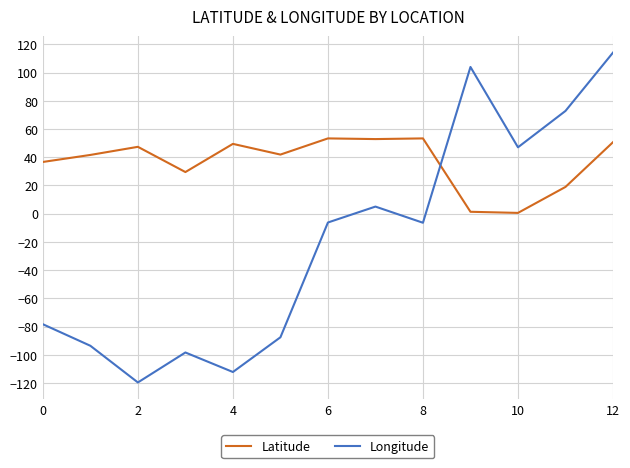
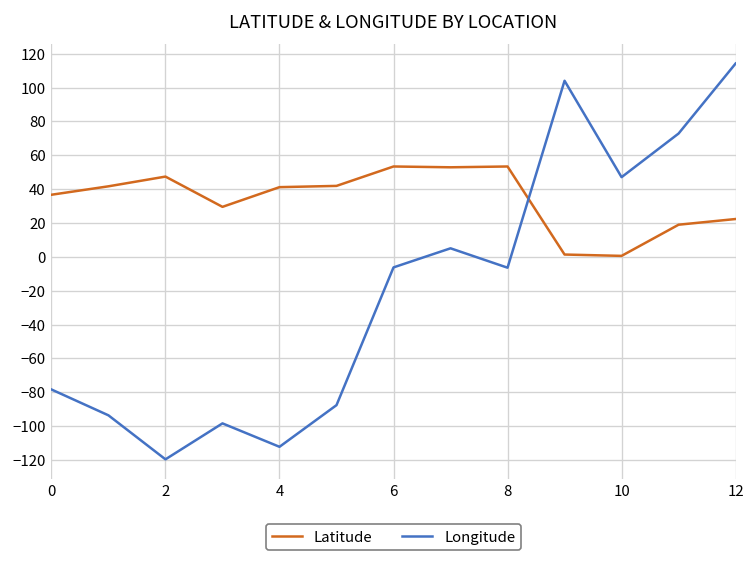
  {
    "Latitude": {
      "0": 37,
      "2": 47,
-     "4": 49,
+     "4": 41,
      "6": 53,
      "8": 53,
      "10": 1,
-     "12": 51
+     "12": 22
    },
    "Longitude": {
      "0": -78,
      "2": -120,
      "4": -112,
      "6": -6,
      "8": -6,
      "10": 47,
      "12": 114
    }
  }
